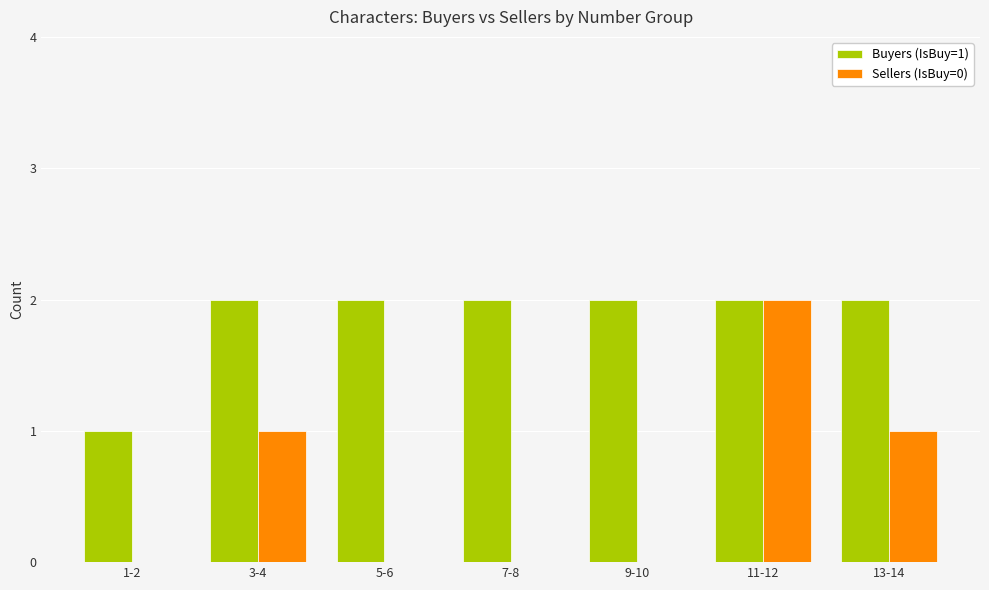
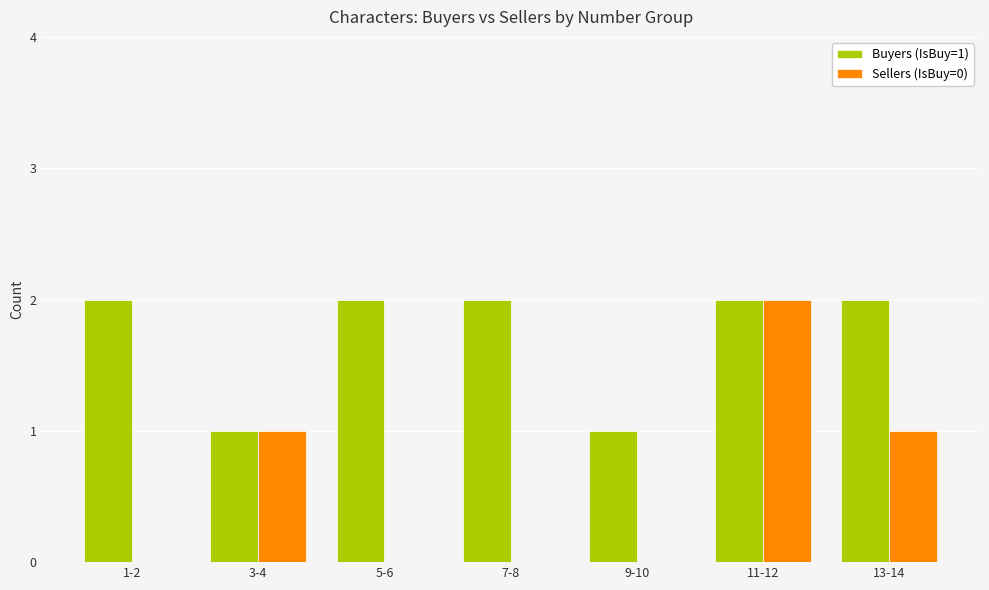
  {
    "Buyers (IsBuy=1)": {
-     "1-2": 1,
-     "3-4": 2,
+     "1-2": 2,
+     "3-4": 1,
      "5-6": 2,
      "7-8": 2,
-     "9-10": 2,
+     "9-10": 1,
      "11-12": 2,
      "13-14": 2
    },
    "Sellers (IsBuy=0)": {
      "1-2": 0,
      "3-4": 1,
      "5-6": 0,
      "7-8": 0,
      "9-10": 0,
      "11-12": 2,
      "13-14": 1
    }
  }
